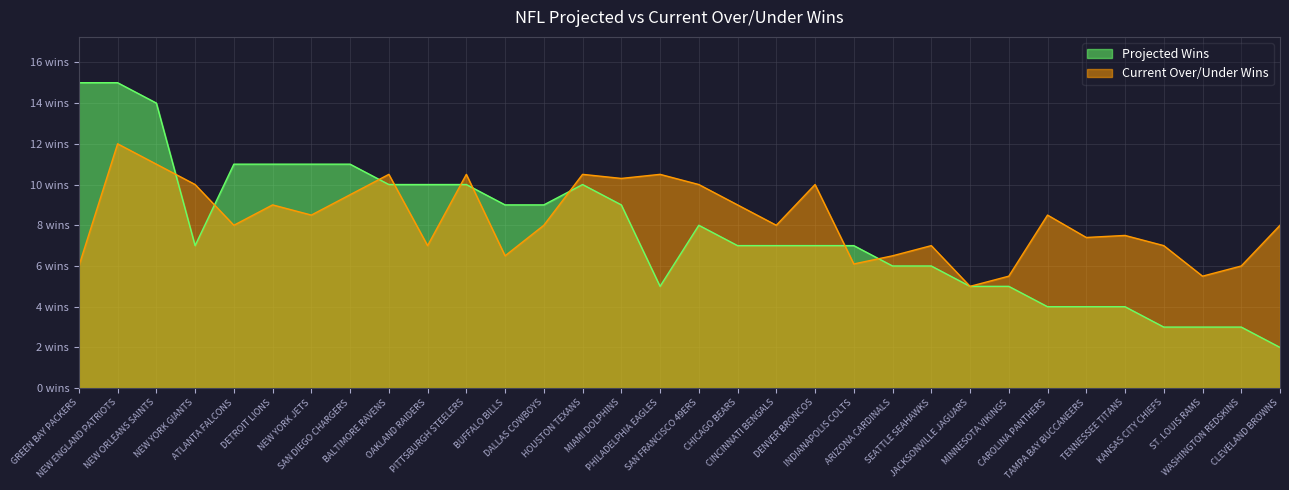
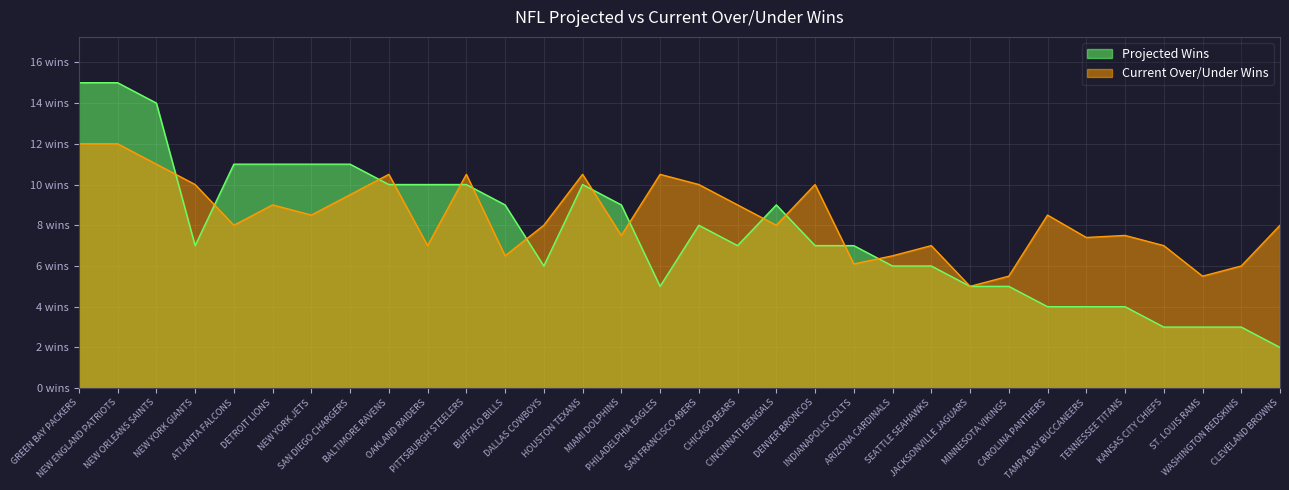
  {
    "Projected Wins": {
      "GREEN BAY PACKERS": "15 wins",
      "NEW ENGLAND PATRIOTS": "15 wins",
      "NEW ORLEANS SAINTS": "14 wins",
      "NEW YORK GIANTS": "7 wins",
      "ATLANTA FALCONS": "11 wins",
      "DETROIT LIONS": "11 wins",
      "NEW YORK JETS": "11 wins",
      "SAN DIEGO CHARGERS": "11 wins",
      "BALTIMORE RAVENS": "10 wins",
      "OAKLAND RAIDERS": "10 wins",
      "PITTSBURGH STEELERS": "10 wins",
      "BUFFALO BILLS": "9 wins",
-     "DALLAS COWBOYS": "9 wins",
+     "DALLAS COWBOYS": "6 wins",
      "HOUSTON TEXANS": "10 wins",
      "MIAMI DOLPHINS": "9 wins",
      "PHILADELPHIA EAGLES": "5 wins",
      "SAN FRANCISCO 49ERS": "8 wins",
      "CHICAGO BEARS": "7 wins",
-     "CINCINNATI BENGALS": "7 wins",
+     "CINCINNATI BENGALS": "9 wins",
      "DENVER BRONCOS": "7 wins",
      "INDIANAPOLIS COLTS": "7 wins",
      "ARIZONA CARDINALS": "6 wins",
      "SEATTLE SEAHAWKS": "6 wins",
      "MINNESOTA VIKINGS": "5 wins",
      "CAROLINA PANTHERS": "4 wins",
      "TAMPA BAY BUCCANEERS": "4 wins",
      "TENNESSEE TITANS": "4 wins",
      "KANSAS CITY CHIEFS": "3 wins",
      "ST. LOUIS RAMS": "3 wins",
      "WASHINGTON REDSKINS": "3 wins",
      "CLEVELAND BROWNS": "2 wins"
    },
    "Current Over/Under Wins": {
-     "GREEN BAY PACKERS": "6 wins",
+     "GREEN BAY PACKERS": "12 wins",
      "NEW ENGLAND PATRIOTS": "12.0 wins",
      "NEW ORLEANS SAINTS": "11.0 wins",
      "NEW YORK GIANTS": "10.0 wins",
      "ATLANTA FALCONS": "8.0 wins",
      "DETROIT LIONS": "9.0 wins",
      "NEW YORK JETS": "8.5 wins",
      "SAN DIEGO CHARGERS": "9.5 wins",
      "BALTIMORE RAVENS": "10.5 wins",
      "OAKLAND RAIDERS": "7.0 wins",
      "PITTSBURGH STEELERS": "10.5 wins",
      "BUFFALO BILLS": "6.5 wins",
      "DALLAS COWBOYS": "8.0 wins",
      "HOUSTON TEXANS": "10.5 wins",
-     "MIAMI DOLPHINS": "10.3 wins",
+     "MIAMI DOLPHINS": "7.5 wins",
      "PHILADELPHIA EAGLES": "10.5 wins",
      "SAN FRANCISCO 49ERS": "10.0 wins",
      "CHICAGO BEARS": "9.0 wins",
      "CINCINNATI BENGALS": "8.0 wins",
      "DENVER BRONCOS": "10.0 wins",
      "INDIANAPOLIS COLTS": "6.1 wins",
      "ARIZONA CARDINALS": "6.5 wins",
      "SEATTLE SEAHAWKS": "7.0 wins",
      "MINNESOTA VIKINGS": "5.5 wins",
      "CAROLINA PANTHERS": "8.5 wins",
      "TAMPA BAY BUCCANEERS": "7.4 wins",
      "TENNESSEE TITANS": "7.5 wins",
      "KANSAS CITY CHIEFS": "7.0 wins",
      "ST. LOUIS RAMS": "5.5 wins",
      "WASHINGTON REDSKINS": "6.0 wins",
      "CLEVELAND BROWNS": "8.0 wins"
    }
  }
